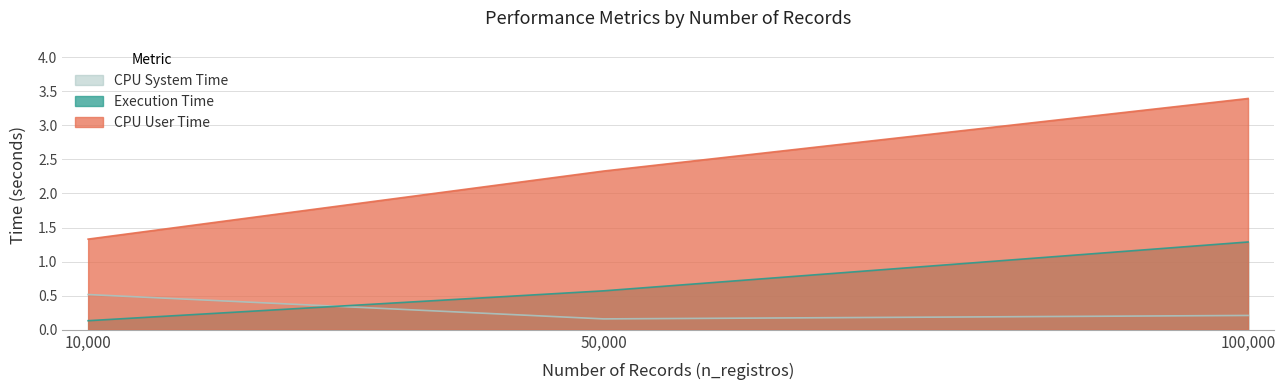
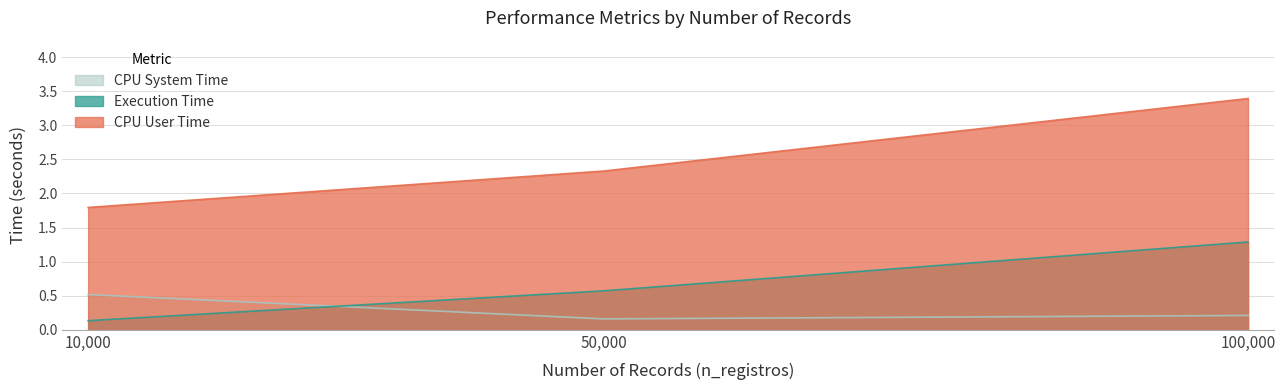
  {
    "CPU System Time": {
      "10,000": 0.5,
      "50,000": 0.2,
      "100,000": 0.2
    },
    "Execution Time": {
      "10,000": 0.1,
      "50,000": 0.6,
      "100,000": 1.3
    },
    "CPU User Time": {
-     "10,000": 1.3,
+     "10,000": 1.8,
      "50,000": 2.3,
      "100,000": 3.4
    }
  }
